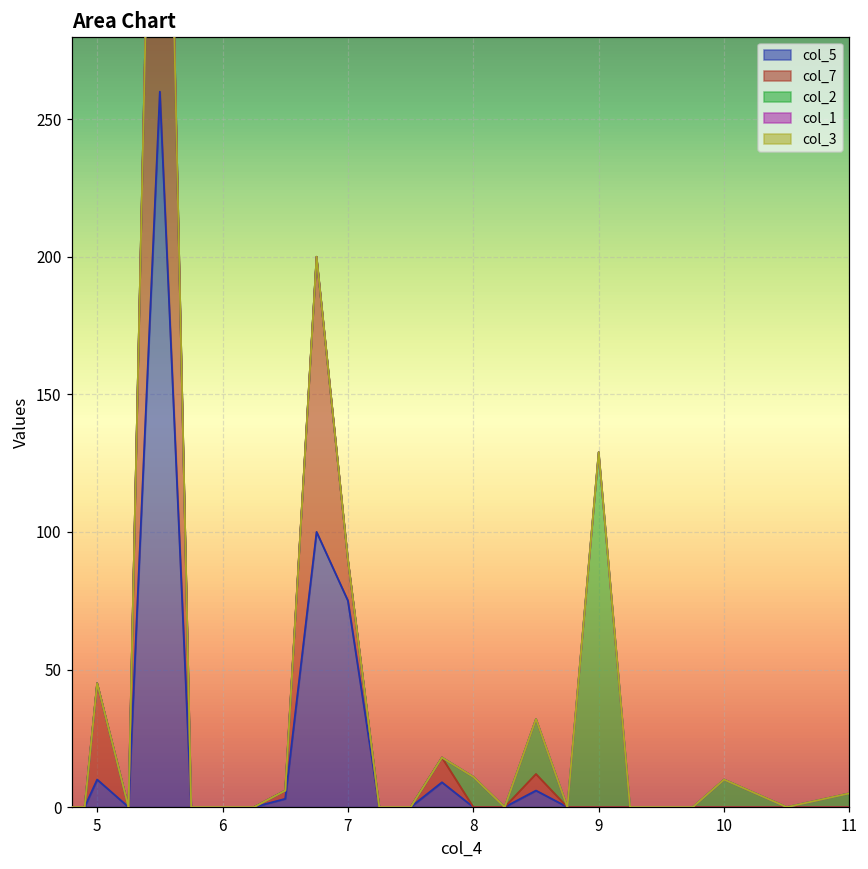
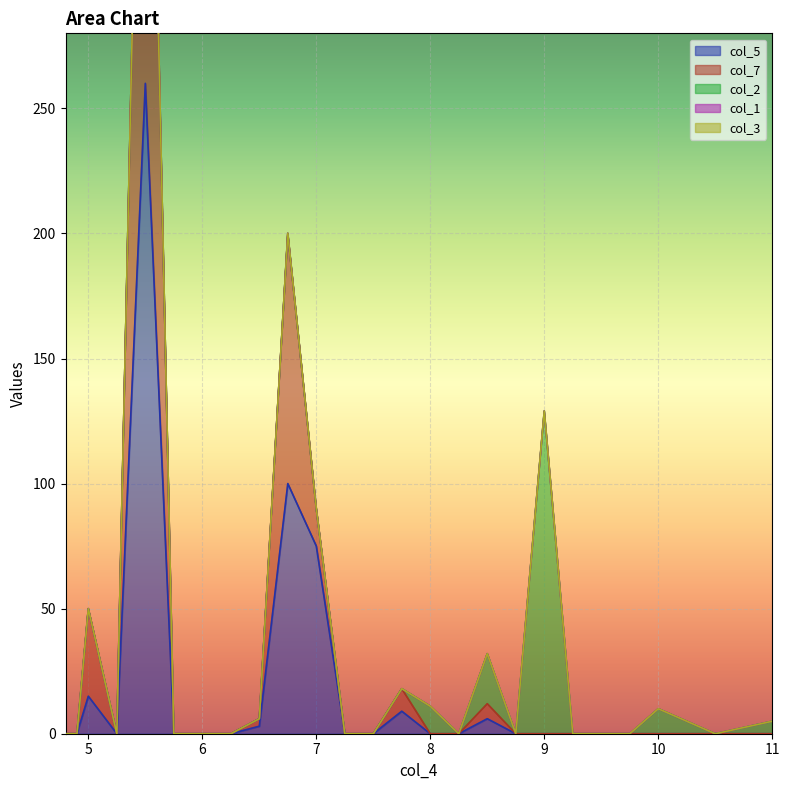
  {
    "col_5": {
-     "5": 10,
+     "5": 15,
      "7": 75
    }
  }
